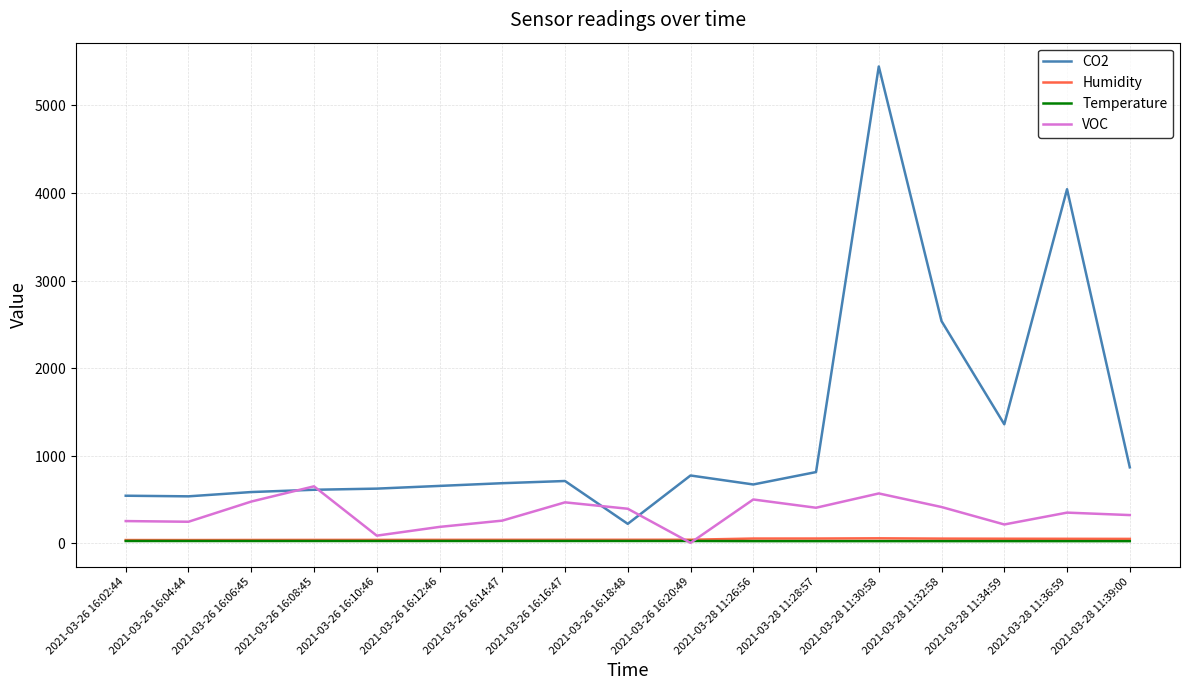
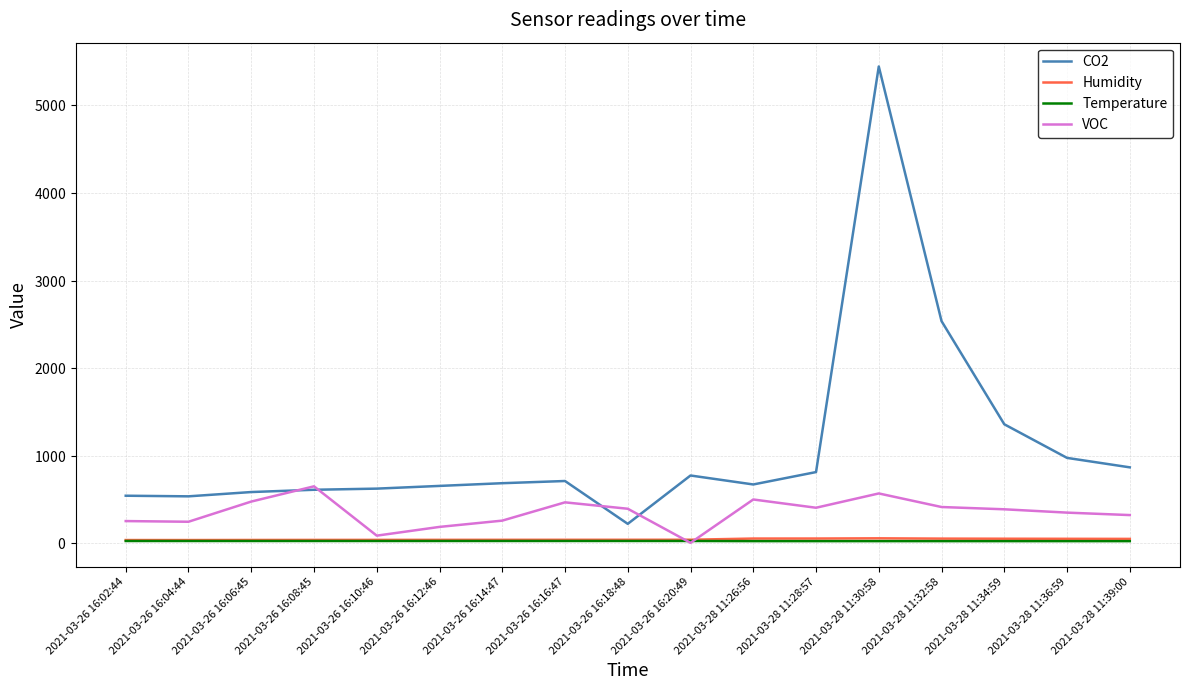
  {
    "CO2": {
      "2021-03-26 16:02:44": 500,
      "2021-03-26 16:04:44": 500,
      "2021-03-26 16:06:45": 600,
      "2021-03-26 16:08:45": 600,
      "2021-03-26 16:10:46": 600,
      "2021-03-26 16:12:46": 700,
      "2021-03-26 16:14:47": 700,
      "2021-03-26 16:16:47": 700,
      "2021-03-26 16:18:48": 200,
      "2021-03-26 16:20:49": 800,
      "2021-03-28 11:26:56": 700,
      "2021-03-28 11:28:57": 800,
      "2021-03-28 11:30:58": 5400,
      "2021-03-28 11:32:58": 2500,
      "2021-03-28 11:34:59": 1400,
-     "2021-03-28 11:36:59": 4000,
+     "2021-03-28 11:36:59": 1000,
      "2021-03-28 11:39:00": 900
    },
    "Humidity": {
      "2021-03-28 11:28:57": 100,
      "2021-03-28 11:30:58": 100
    },
    "Temperature": {
      "2021-03-28 11:28:57": 0,
      "2021-03-28 11:30:58": 0
    },
    "VOC": {
      "2021-03-26 16:02:44": 300,
      "2021-03-26 16:04:44": 200,
      "2021-03-26 16:06:45": 500,
      "2021-03-26 16:08:45": 700,
      "2021-03-26 16:10:46": 100,
      "2021-03-26 16:12:46": 200,
      "2021-03-26 16:14:47": 300,
      "2021-03-26 16:16:47": 500,
      "2021-03-26 16:18:48": 400,
      "2021-03-28 11:26:56": 500,
      "2021-03-28 11:28:57": 400,
      "2021-03-28 11:30:58": 600,
      "2021-03-28 11:32:58": 400,
-     "2021-03-28 11:34:59": 200,
+     "2021-03-28 11:34:59": 400,
      "2021-03-28 11:36:59": 400,
      "2021-03-28 11:39:00": 300
    }
  }
